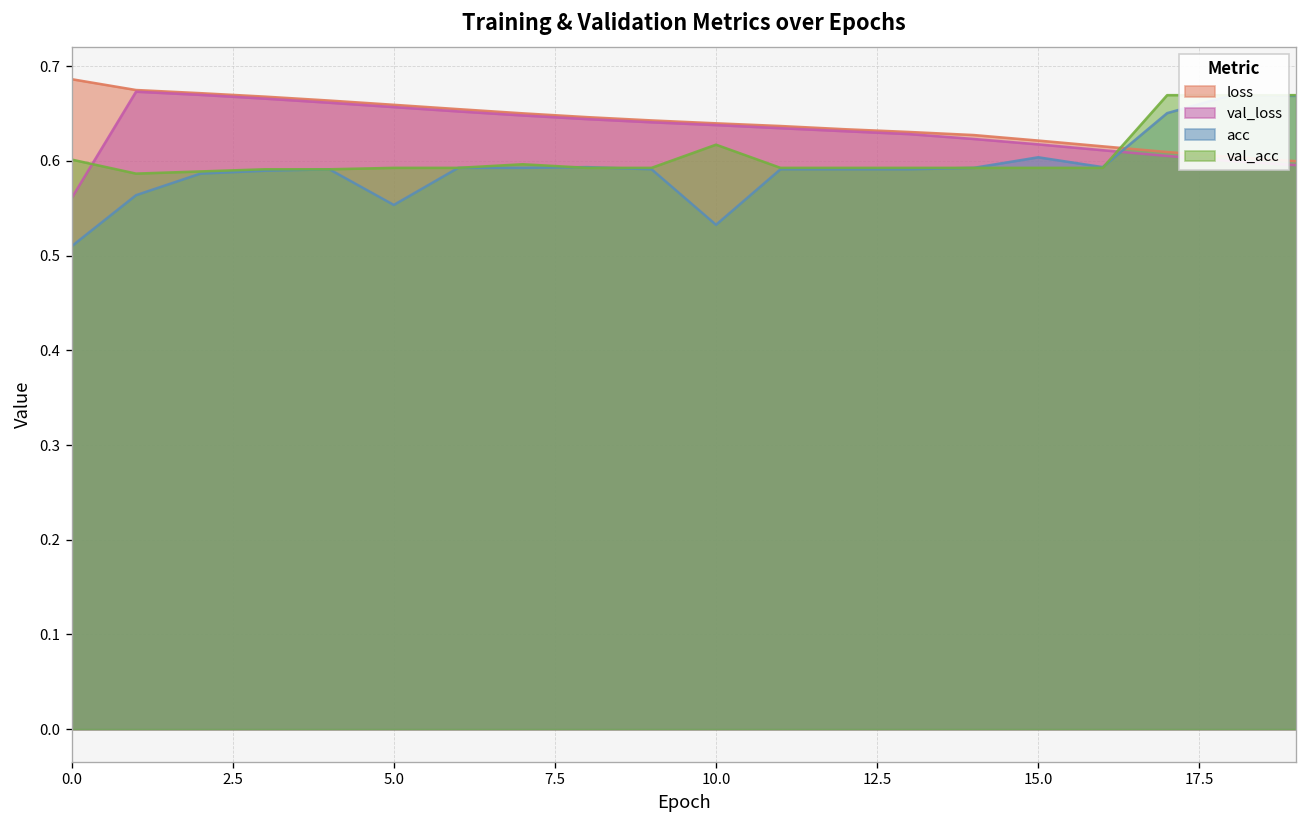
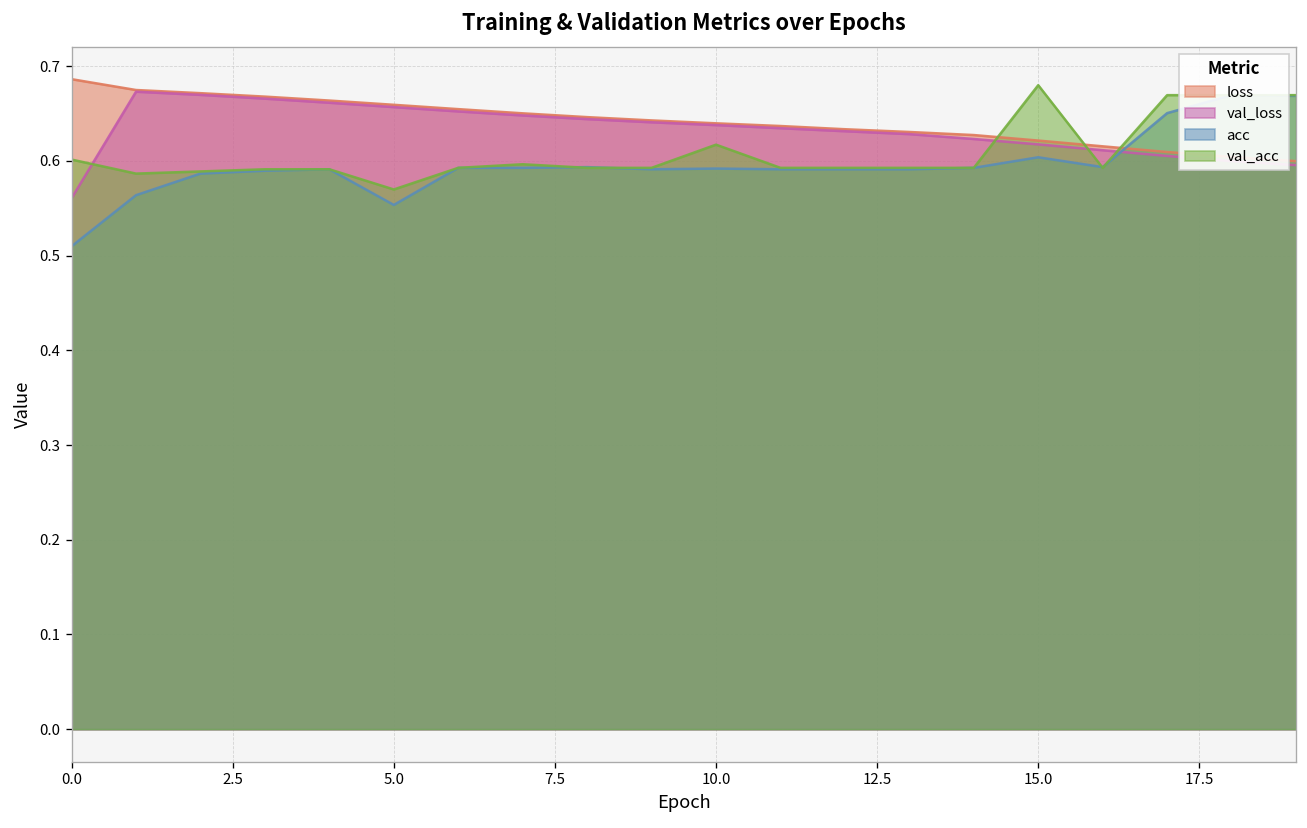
  {
    "loss": {
      "0.0": 0.69,
      "15.0": 0.62
    },
    "val_loss": {
      "0.0": 0.56,
      "15.0": 0.62
    },
    "acc": {
      "0.0": 0.51,
      "5.0": 0.55,
-     "10.0": 0.53,
+     "10.0": 0.59,
      "15.0": 0.60
    },
    "val_acc": {
      "0.0": 0.60,
-     "5.0": 0.59,
+     "5.0": 0.57,
      "10.0": 0.62,
-     "15.0": 0.59
+     "15.0": 0.68
    }
  }
